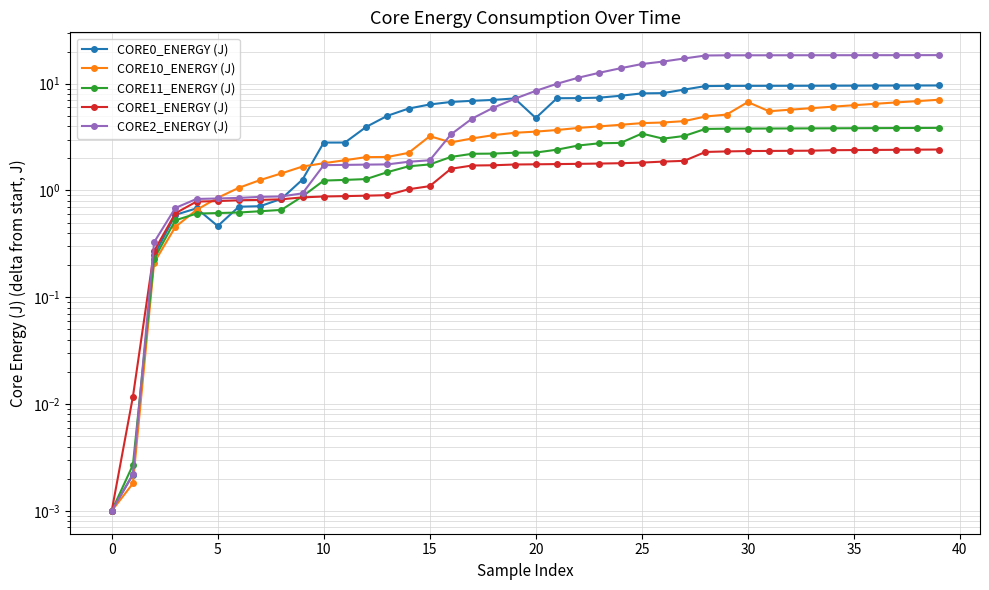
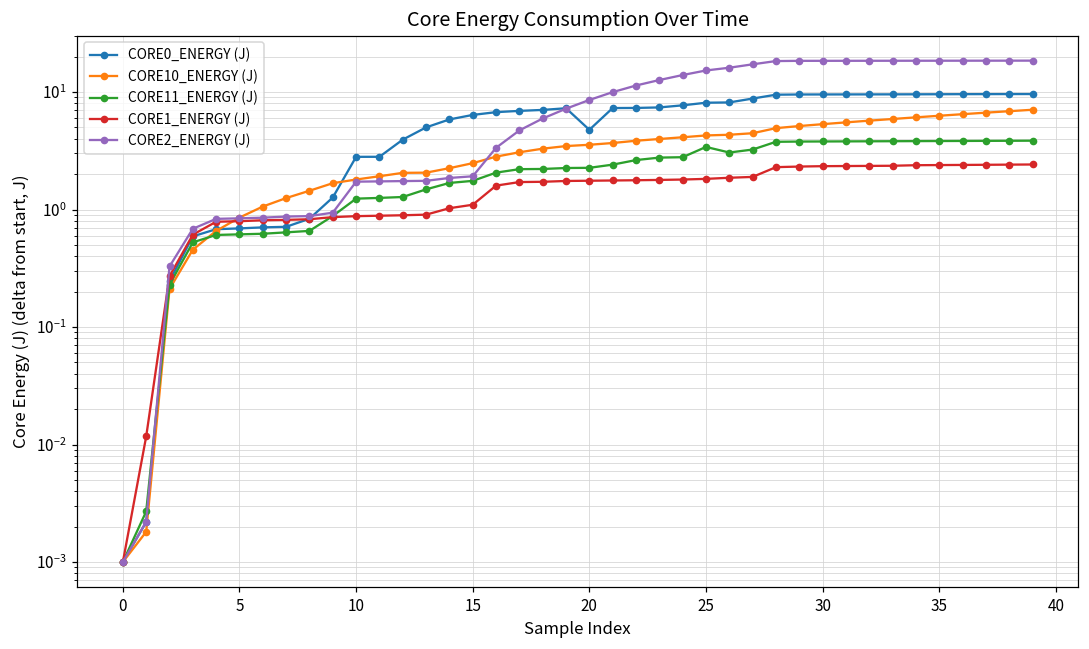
  {
    "CORE0_ENERGY (J)": {
-     "5": 0.5,
+     "5": 0.7,
      "10": 2.8,
      "15": 6,
      "20": 5,
      "25": 8,
      "30": 10,
      "35": 10
    },
    "CORE10_ENERGY (J)": {
-     "15": 3.2,
+     "15": 2.5,
      "20": 3.6,
      "25": 4.3,
-     "30": 7,
+     "30": 5,
      "35": 6
    },
    "CORE11_ENERGY (J)": {
      "5": 0.6,
      "10": 1.2,
      "15": 1.8,
      "20": 2.3,
      "25": 3.4,
      "30": 3.8,
      "35": 3.8
    },
    "CORE1_ENERGY (J)": {
      "5": 0.8,
      "10": 0.9,
      "15": 1.1,
      "20": 1.8,
      "25": 1.8,
      "30": 2.3,
      "35": 2.4
    },
    "CORE2_ENERGY (J)": {
      "15": 1.9,
      "20": 9,
      "25": 15,
      "30": 18,
      "35": 18
    }
  }
